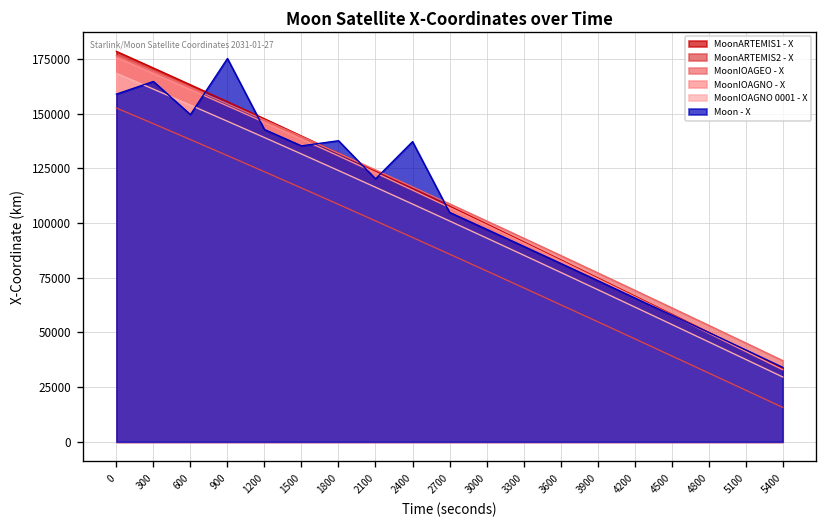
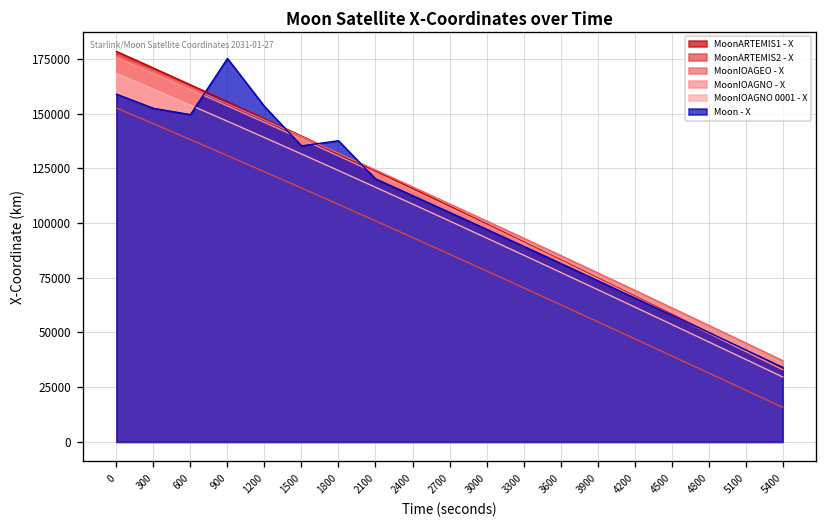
  {
    "MoonARTEMIS1 - X": {
      "300": 171000
    },
    "Moon - X": {
      "0": 159000,
-     "300": 165000,
+     "300": 153000,
      "600": 150000,
      "900": 175000,
-     "1200": 143000,
+     "1200": 153000,
      "1500": 135000,
      "1800": 138000,
      "2100": 120000,
-     "2400": 137000,
+     "2400": 113000,
      "2700": 105000,
      "3000": 97000,
      "3300": 89000
    }
  }
